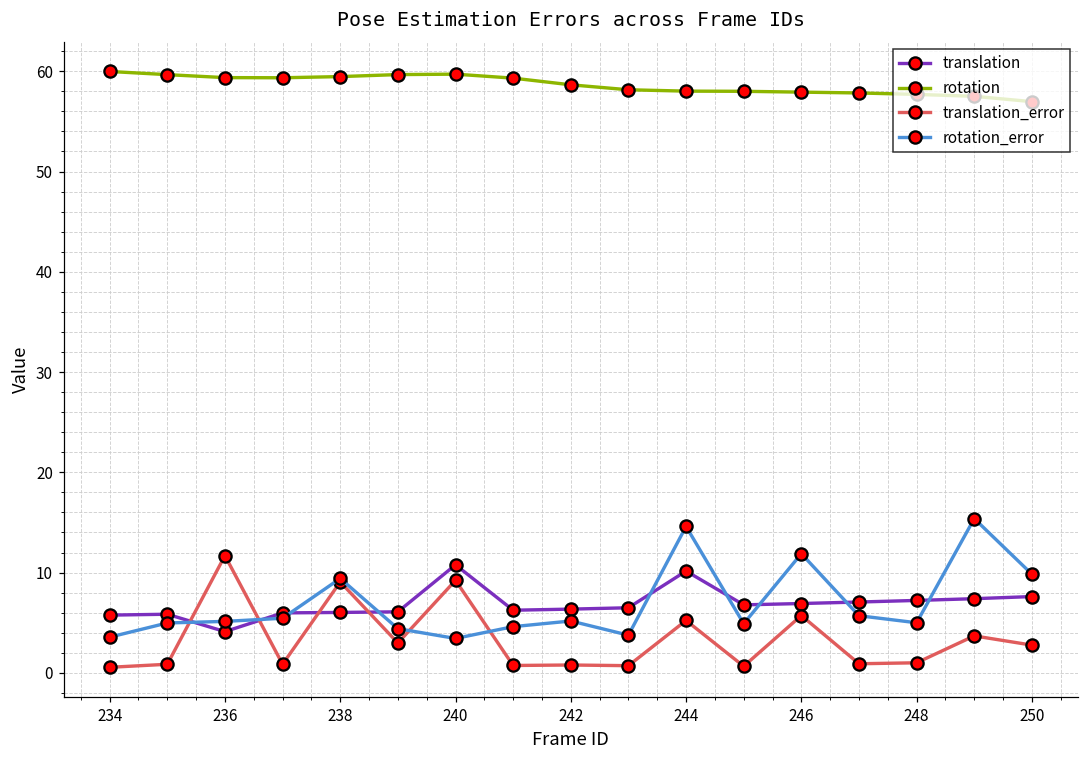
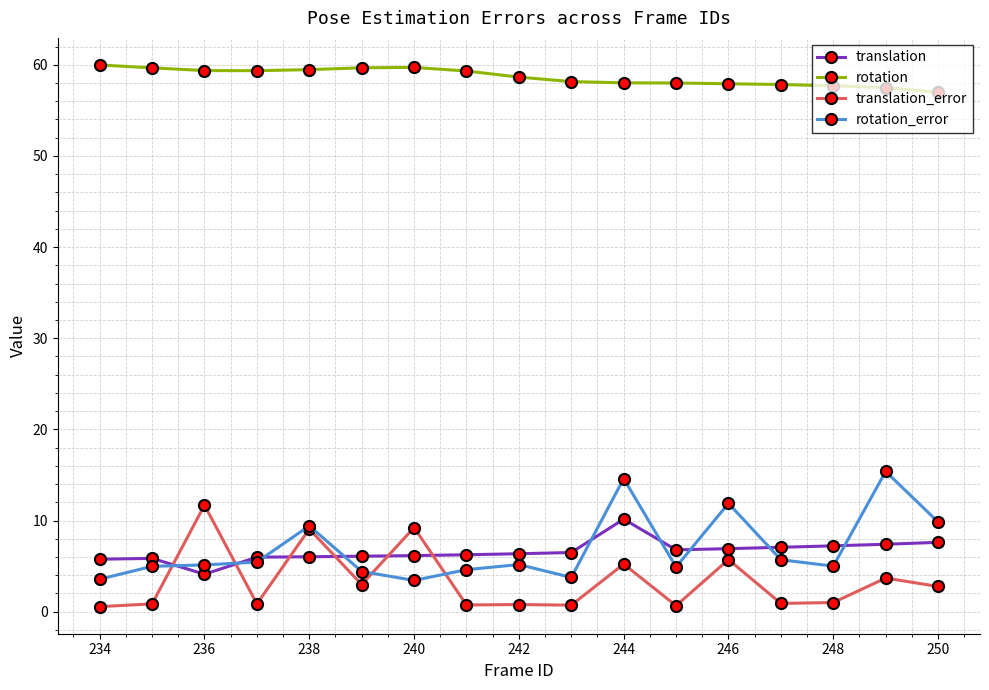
  {
    "translation": {
      "234": 6,
      "236": 4,
      "238": 6,
-     "240": 11,
+     "240": 6,
      "242": 6,
      "244": 10,
      "246": 7,
      "248": 7,
      "250": 8
    },
    "rotation": {
      "234": 60,
      "236": 59,
      "238": 59,
      "240": 60,
      "242": 59,
      "244": 58,
      "246": 58
    },
    "translation_error": {
      "234": 1,
      "236": 12,
      "238": 9,
      "240": 9,
      "242": 1,
      "244": 5,
      "246": 6,
      "248": 1,
      "250": 3
    },
    "rotation_error": {
      "234": 4,
      "236": 5,
      "238": 9,
      "240": 3,
      "242": 5,
      "244": 15,
      "246": 12,
      "248": 5,
      "250": 10
    }
  }
